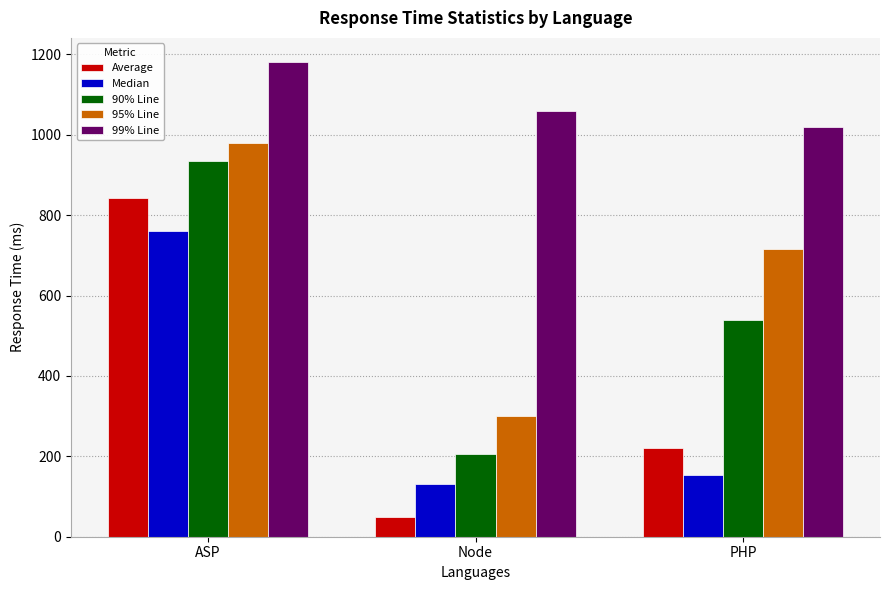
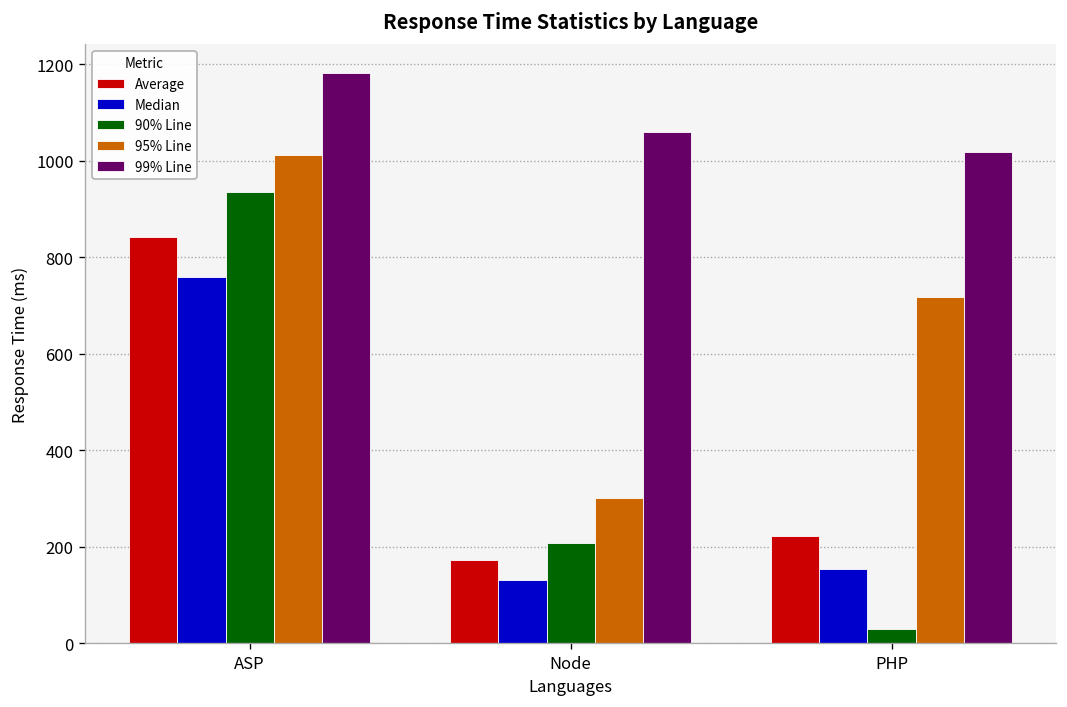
  {
    "Average": {
      "ASP": 840,
-     "Node": 50,
+     "Node": 170,
      "PHP": 220
    },
    "Median": {
      "ASP": 760,
      "Node": 130,
      "PHP": 150
    },
    "90% Line": {
      "ASP": 940,
      "Node": 210,
-     "PHP": 540
+     "PHP": 30
    },
    "95% Line": {
-     "ASP": 980,
+     "ASP": 1010,
      "Node": 300,
      "PHP": 720
    },
    "99% Line": {
      "ASP": 1180,
      "Node": 1060,
      "PHP": 1020
    }
  }
